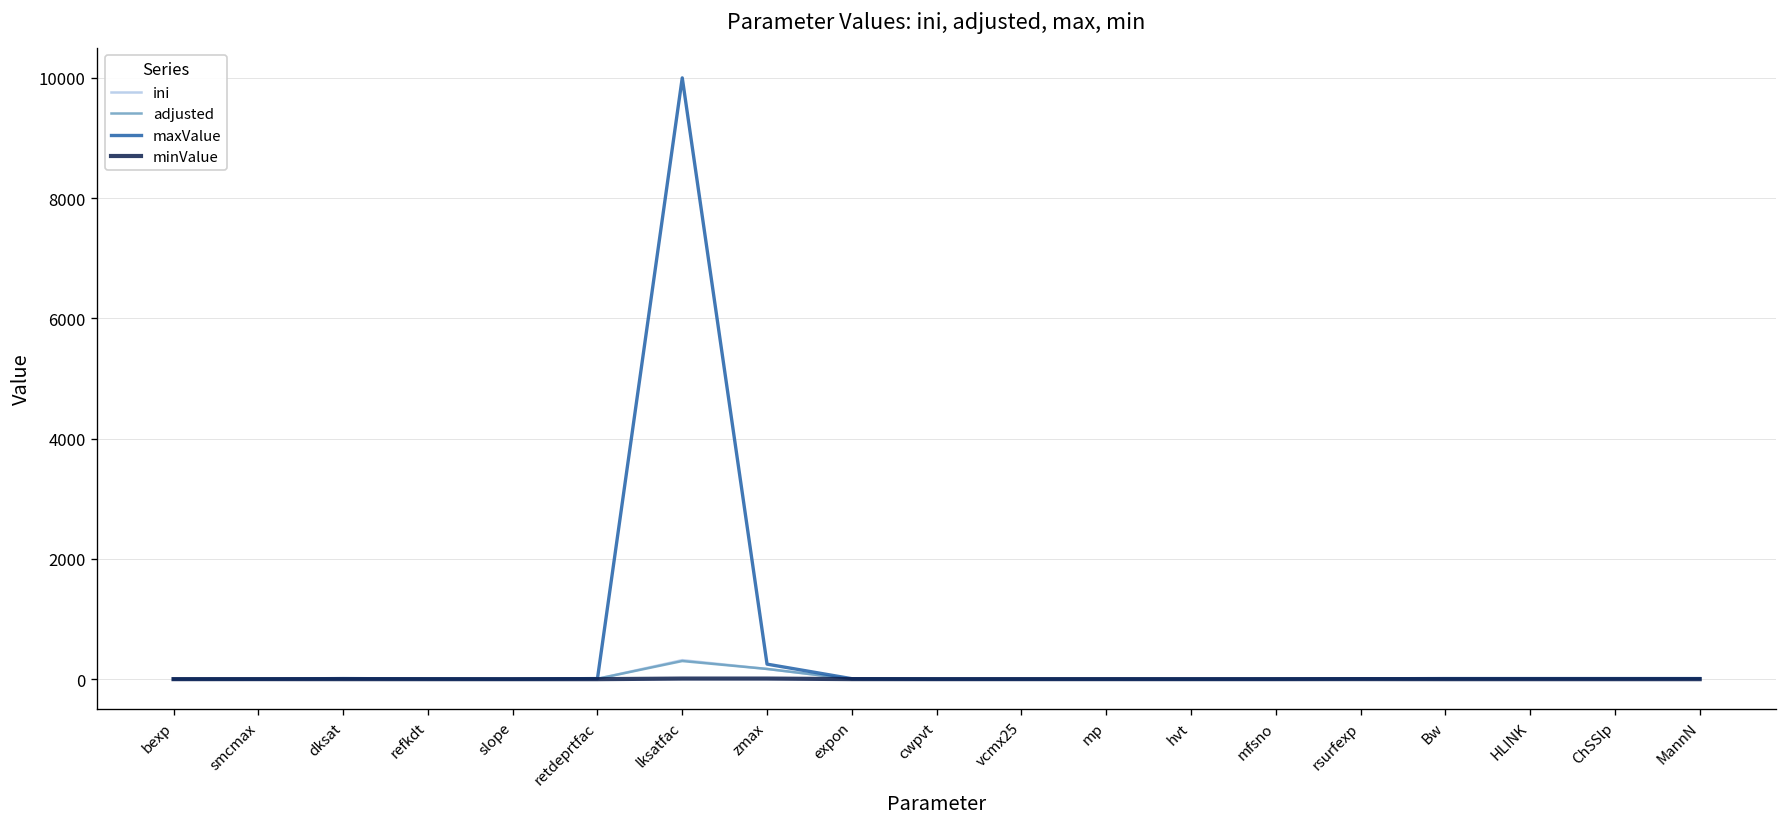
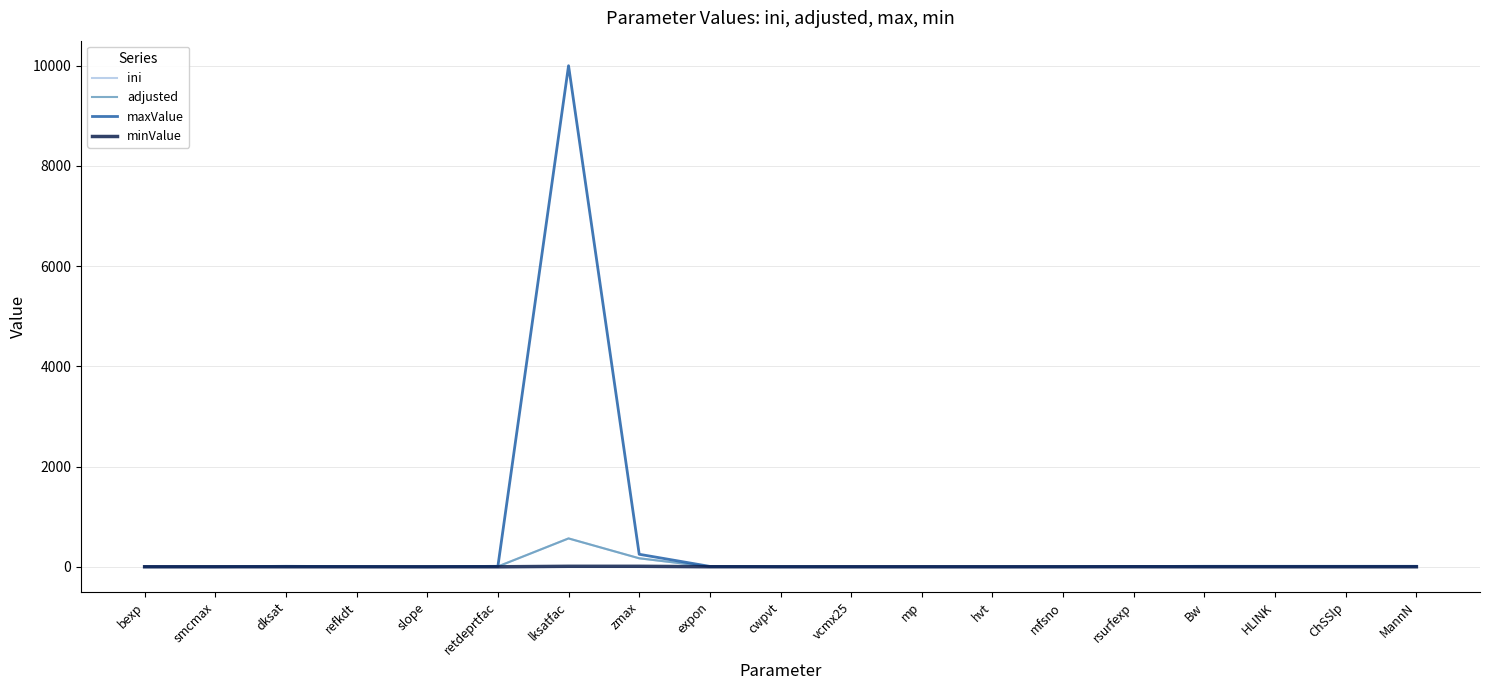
  {
    "ini": {
-     "lksatfac": 300
+     "lksatfac": 600
    },
    "adjusted": {
-     "lksatfac": 300
+     "lksatfac": 600
    },
    "maxValue": {
      "lksatfac": 10000,
      "zmax": 300
    },
    "minValue": {
      "lksatfac": 0,
      "zmax": 0
    }
  }
